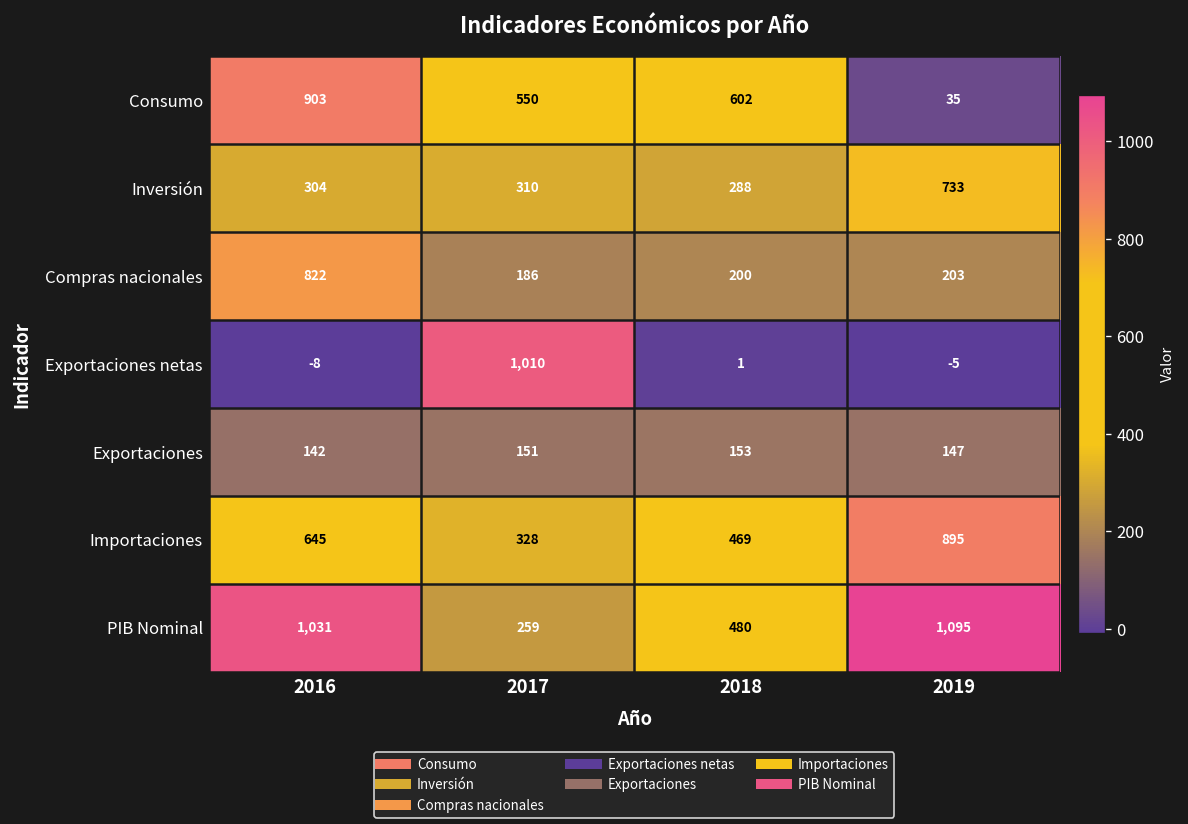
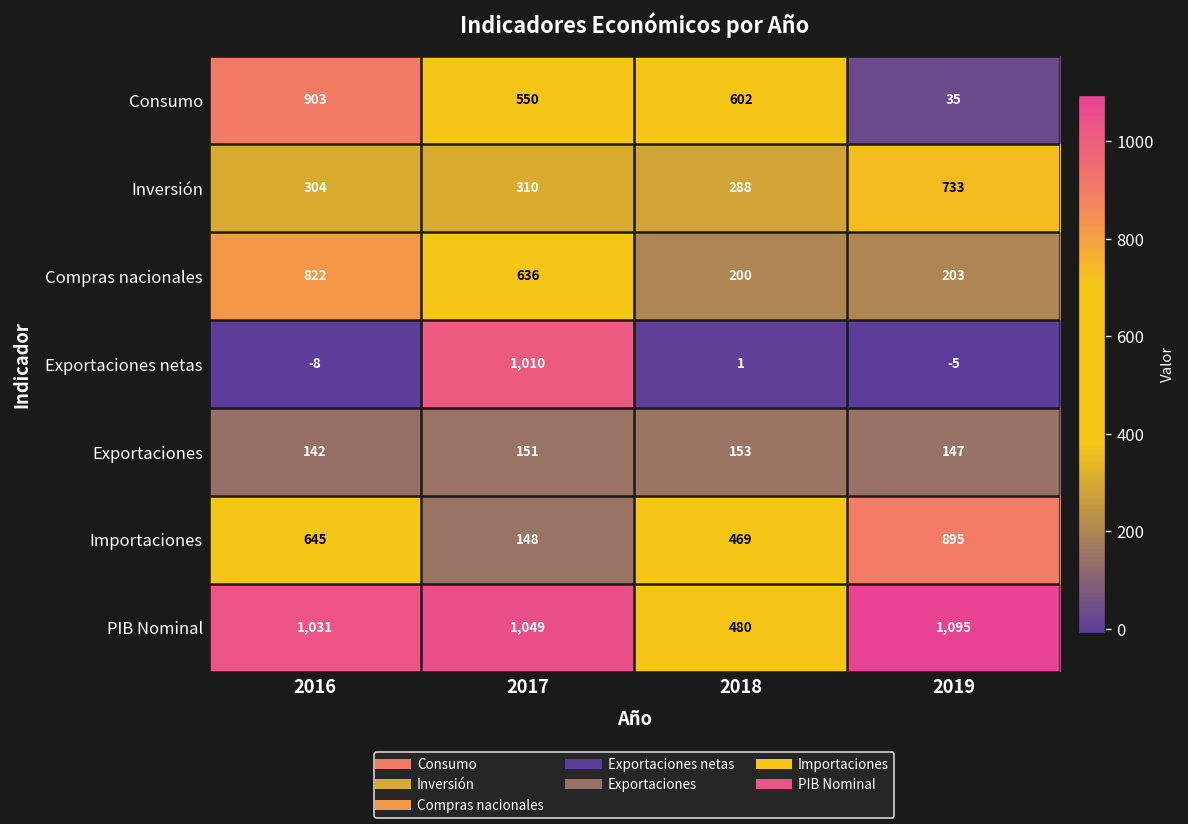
  {
    "Consumo": {
      "2016": "903",
      "2017": "550",
      "2018": "602",
      "2019": "35"
    },
    "Inversión": {
      "2016": "304",
      "2017": "310",
      "2018": "288",
      "2019": "733"
    },
    "Compras nacionales": {
      "2016": "822",
-     "2017": "186",
+     "2017": "636",
      "2018": "200",
      "2019": "203"
    },
    "Exportaciones netas": {
      "2016": "-8",
      "2017": "1,010",
      "2018": "1",
      "2019": "-5"
    },
    "Exportaciones": {
      "2016": "142",
      "2017": "151",
      "2018": "153",
      "2019": "147"
    },
    "Importaciones": {
      "2016": "645",
-     "2017": "328",
+     "2017": "148",
      "2018": "469",
      "2019": "895"
    },
    "PIB Nominal": {
      "2016": "1,031",
-     "2017": "259",
+     "2017": "1,049",
      "2018": "480",
      "2019": "1,095"
    }
  }
